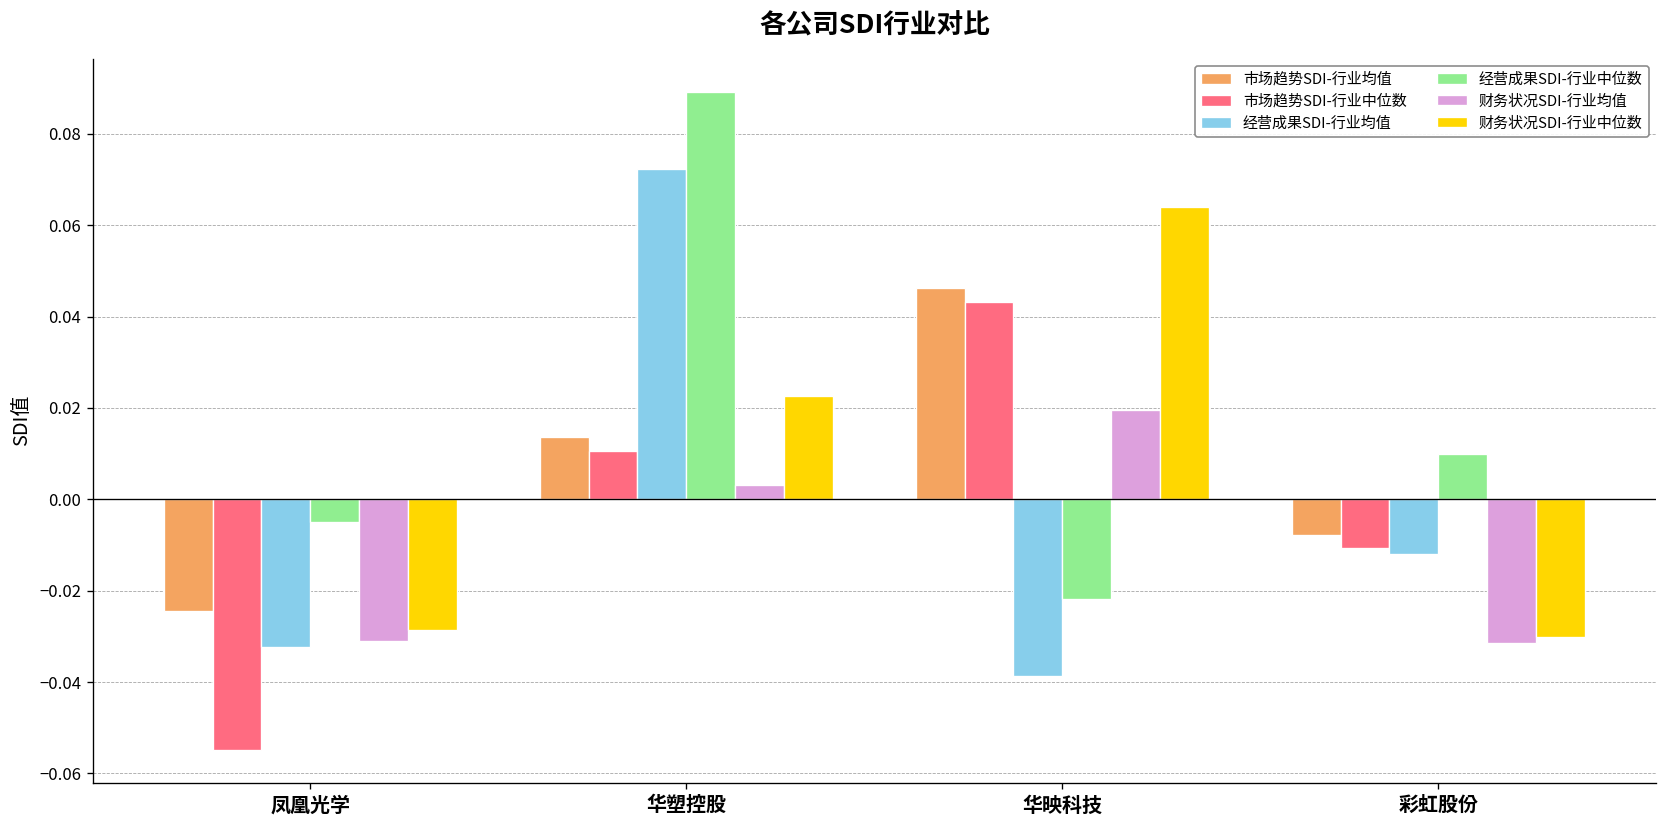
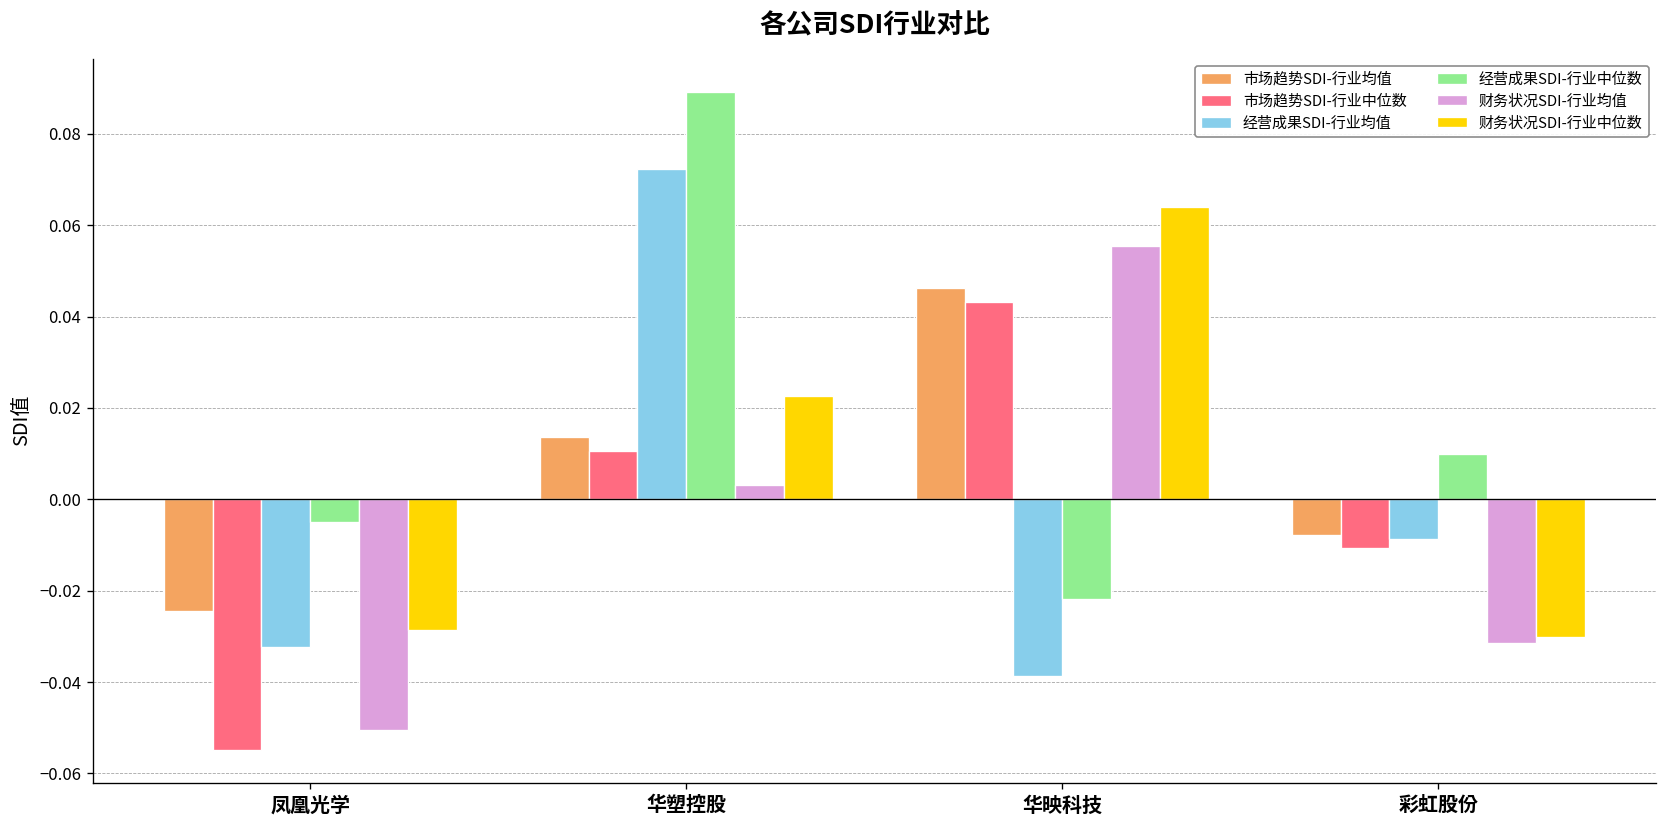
  {
    "市场趋势SDI-行业均值": {
      "凤凰光学": -0.024,
      "华塑控股": 0.014,
      "华映科技": 0.046,
      "彩虹股份": -0.008
    },
    "市场趋势SDI-行业中位数": {
      "凤凰光学": -0.055,
      "华塑控股": 0.011,
      "华映科技": 0.043,
      "彩虹股份": -0.011
    },
    "经营成果SDI-行业均值": {
      "凤凰光学": -0.032,
      "华塑控股": 0.072,
      "华映科技": -0.039,
-     "彩虹股份": -0.012
+     "彩虹股份": -0.009
    },
    "经营成果SDI-行业中位数": {
      "凤凰光学": -0.005,
      "华塑控股": 0.089,
      "华映科技": -0.022,
      "彩虹股份": 0.010
    },
    "财务状况SDI-行业均值": {
-     "凤凰光学": -0.031,
+     "凤凰光学": -0.050,
      "华塑控股": 0.003,
-     "华映科技": 0.020,
+     "华映科技": 0.055,
      "彩虹股份": -0.031
    },
    "财务状况SDI-行业中位数": {
      "凤凰光学": -0.029,
      "华塑控股": 0.023,
      "华映科技": 0.064,
      "彩虹股份": -0.030
    }
  }
